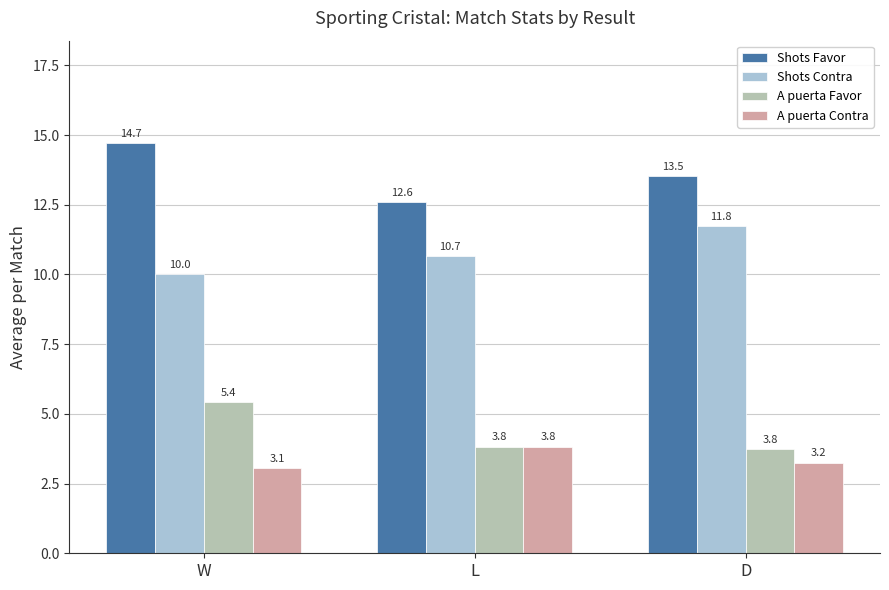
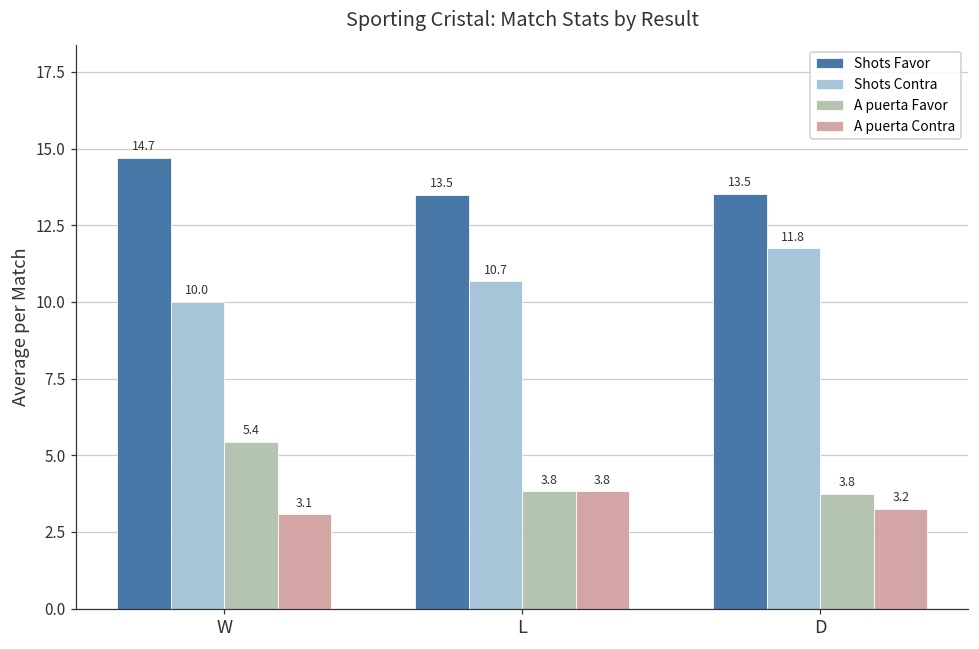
  {
    "Shots Favor": {
      "W": 14.7,
-     "L": 12.6,
+     "L": 13.5,
      "D": 13.5
    }
  }
